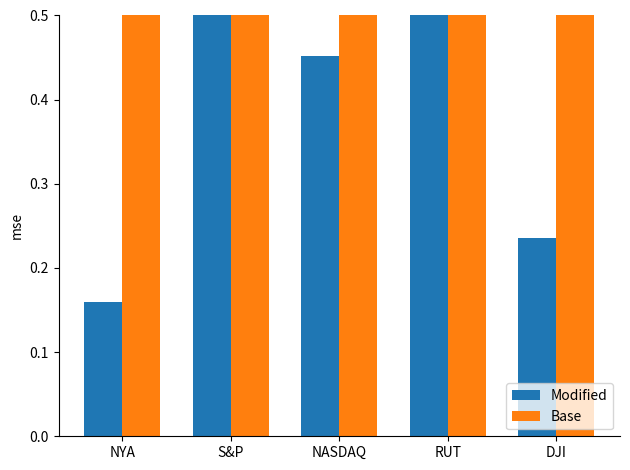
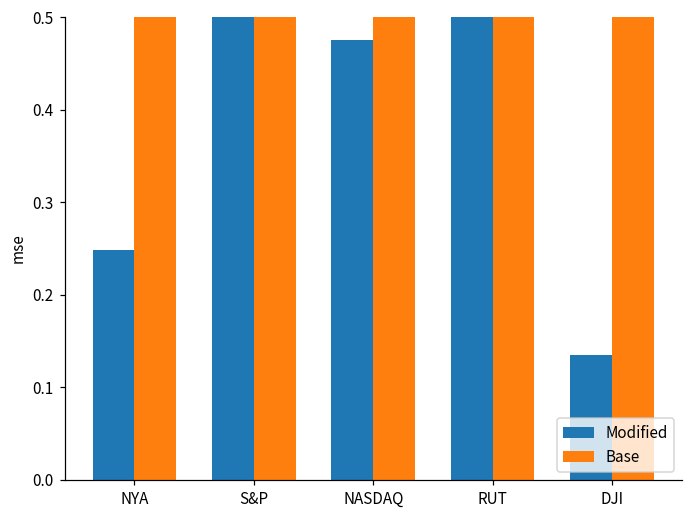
  {
    "Modified": {
-     "NYA": 0.16,
-     "NASDAQ": 0.45,
-     "DJI": 0.24
+     "NYA": 0.25,
+     "NASDAQ": 0.48,
+     "DJI": 0.13
    }
  }
